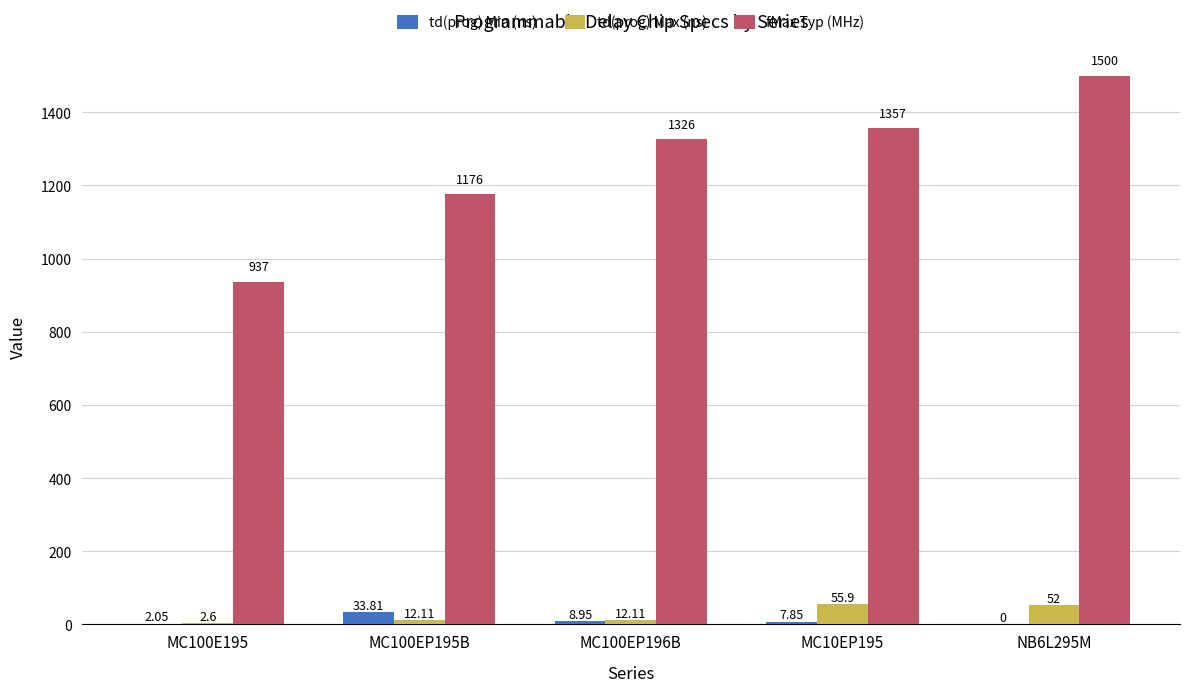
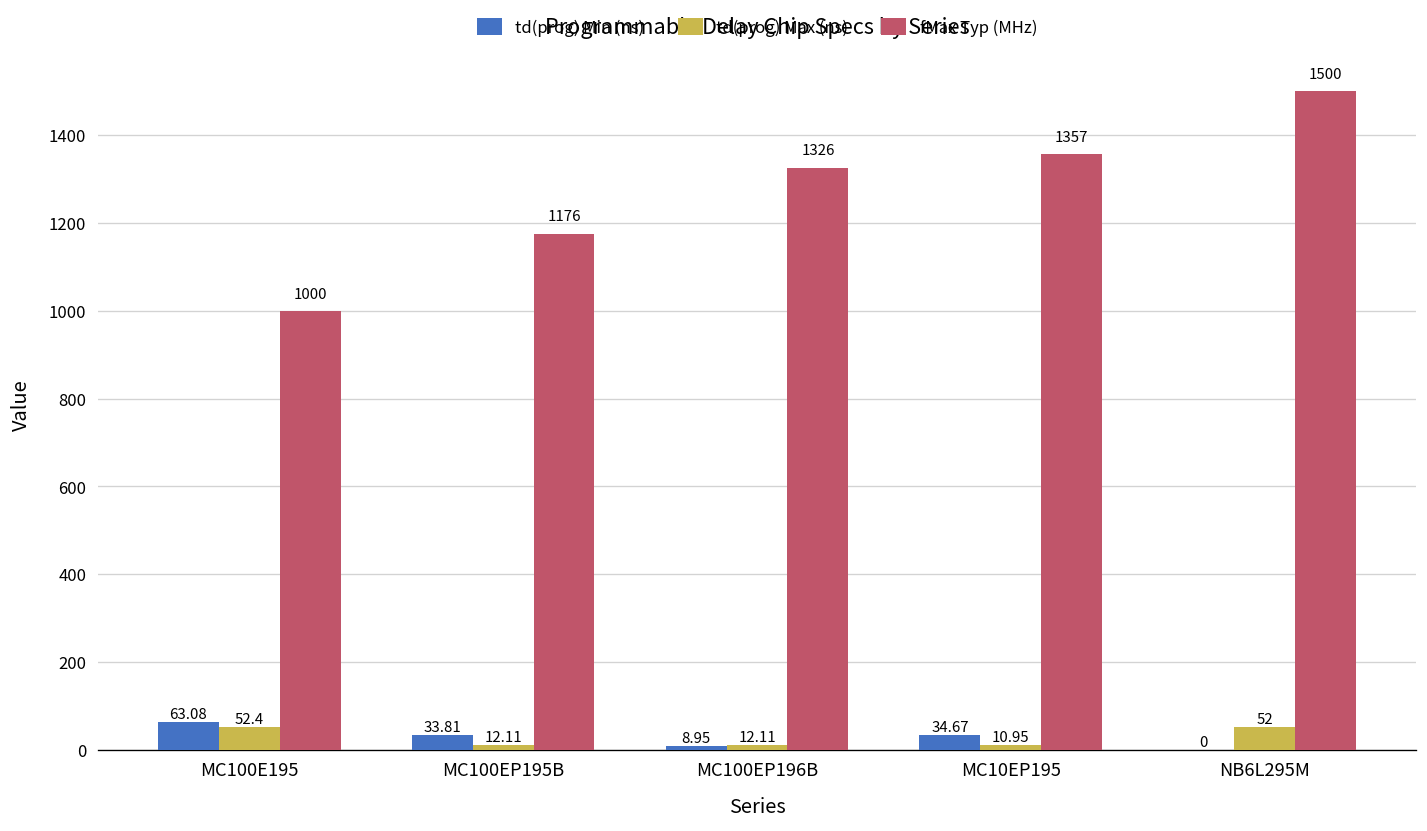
  {
    "td(prog) Min (ns)": {
-     "MC100E195": 2.05,
+     "MC100E195": 63.08,
      "MC100EP195B": 33.81,
      "MC100EP196B": 8.95,
-     "MC10EP195": 7.85,
+     "MC10EP195": 34.67,
      "NB6L295M": 0
    },
    "td(prog) Max (ns)": {
-     "MC100E195": 2.6,
+     "MC100E195": 52.4,
      "MC100EP195B": 12.11,
      "MC100EP196B": 12.11,
-     "MC10EP195": 55.9,
+     "MC10EP195": 10.95,
      "NB6L295M": 52
    },
    "fMax Typ (MHz)": {
-     "MC100E195": 937,
+     "MC100E195": 1000,
      "MC100EP195B": 1176,
      "MC100EP196B": 1326,
      "MC10EP195": 1357,
      "NB6L295M": 1500
    }
  }
